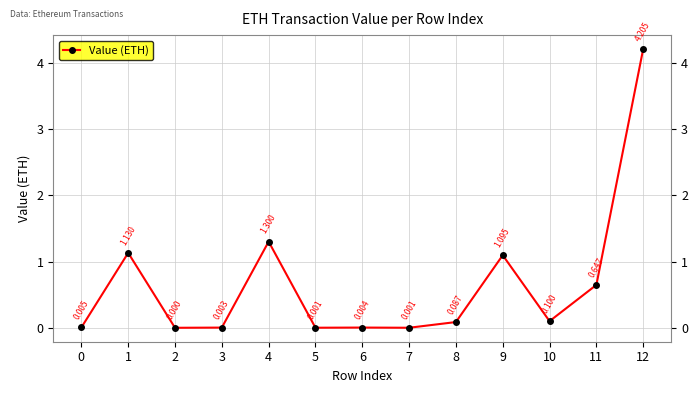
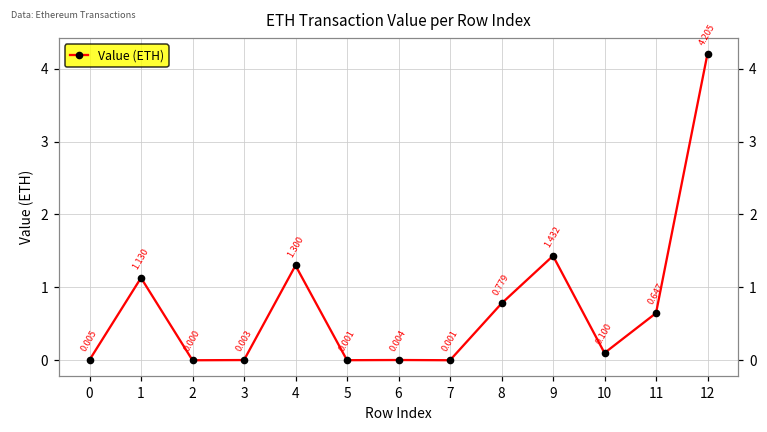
  {
    "0": 0.005,
    "1": 1.130,
    "2": 0.000,
    "3": 0.003,
    "4": 1.300,
    "5": 0.001,
    "6": 0.004,
    "7": 0.001,
-   "8": 0.087,
-   "9": 1.095,
+   "8": 0.779,
+   "9": 1.432,
    "10": 0.100,
    "11": 0.647,
    "12": 4.205
  }
